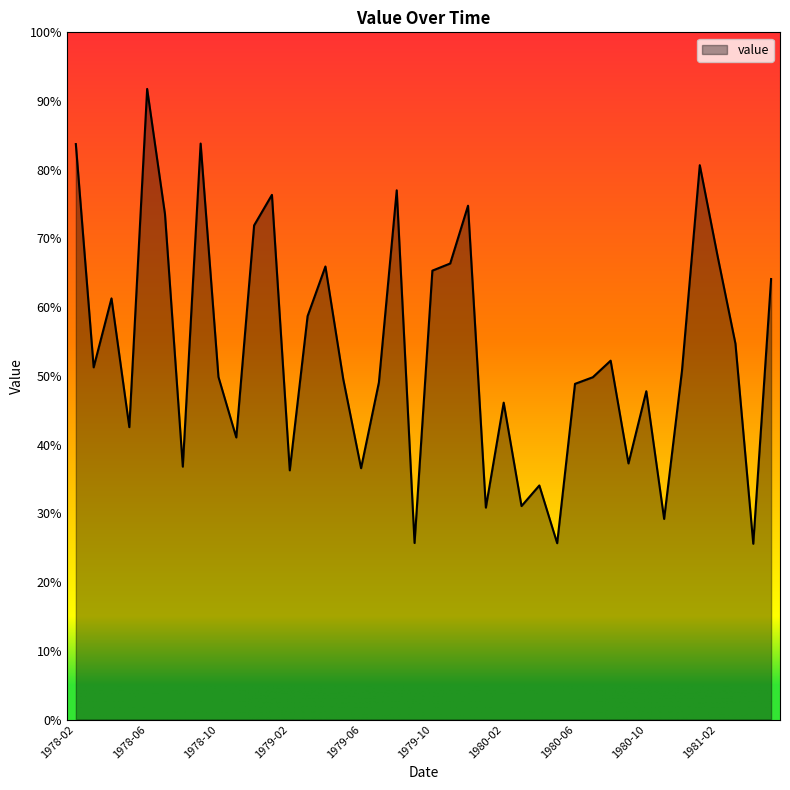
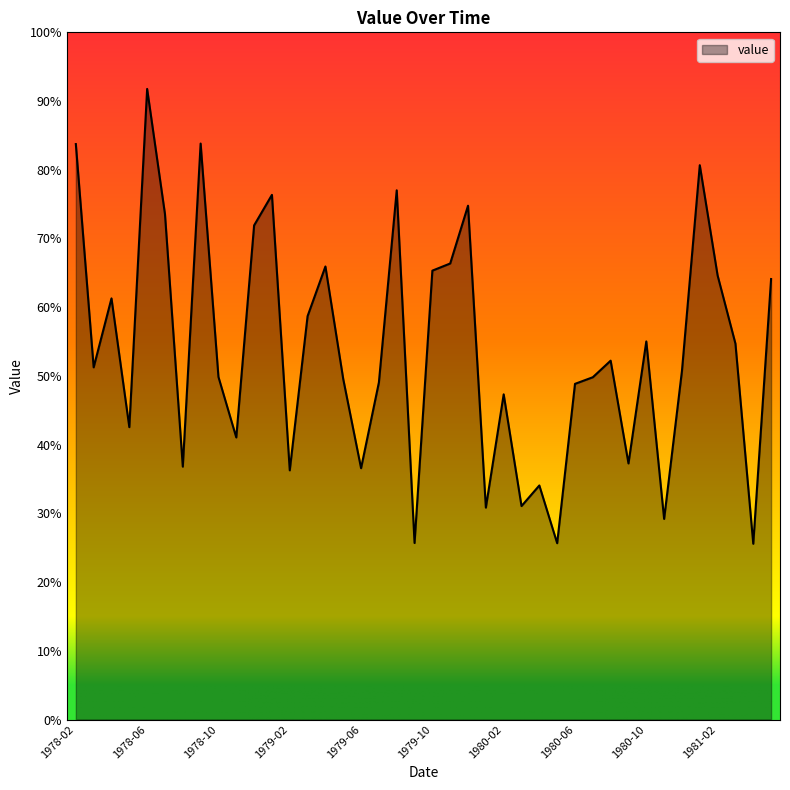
  {
    "1978-02": "84%",
    "1978-06": "92%",
    "1978-10": "50%",
    "1979-02": "36%",
    "1979-06": "37%",
    "1979-10": "65%",
-   "1980-02": "46%",
+   "1980-02": "47%",
    "1980-06": "49%",
-   "1980-10": "48%",
-   "1981-02": "67%"
+   "1980-10": "55%",
+   "1981-02": "65%"
  }
